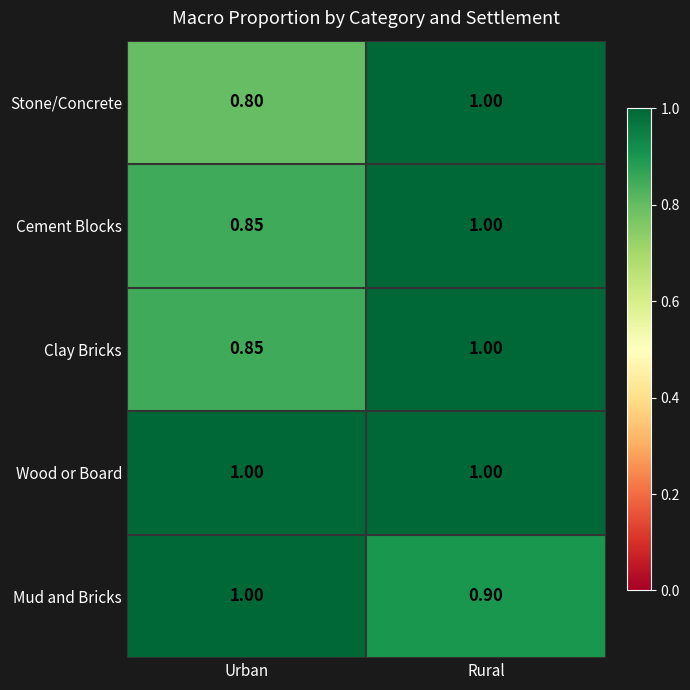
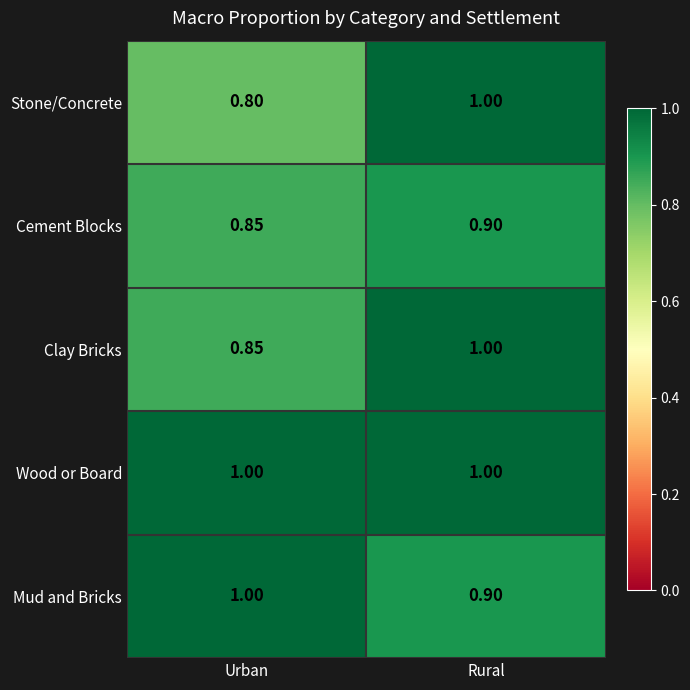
  {
    "Stone/Concrete": {
      "Urban": 0.80,
      "Rural": 1.00
    },
    "Cement Blocks": {
      "Urban": 0.85,
-     "Rural": 1.00
+     "Rural": 0.90
    },
    "Clay Bricks": {
      "Urban": 0.85,
      "Rural": 1.00
    },
    "Wood or Board": {
      "Urban": 1.00,
      "Rural": 1.00
    },
    "Mud and Bricks": {
      "Urban": 1.00,
      "Rural": 0.90
    }
  }
